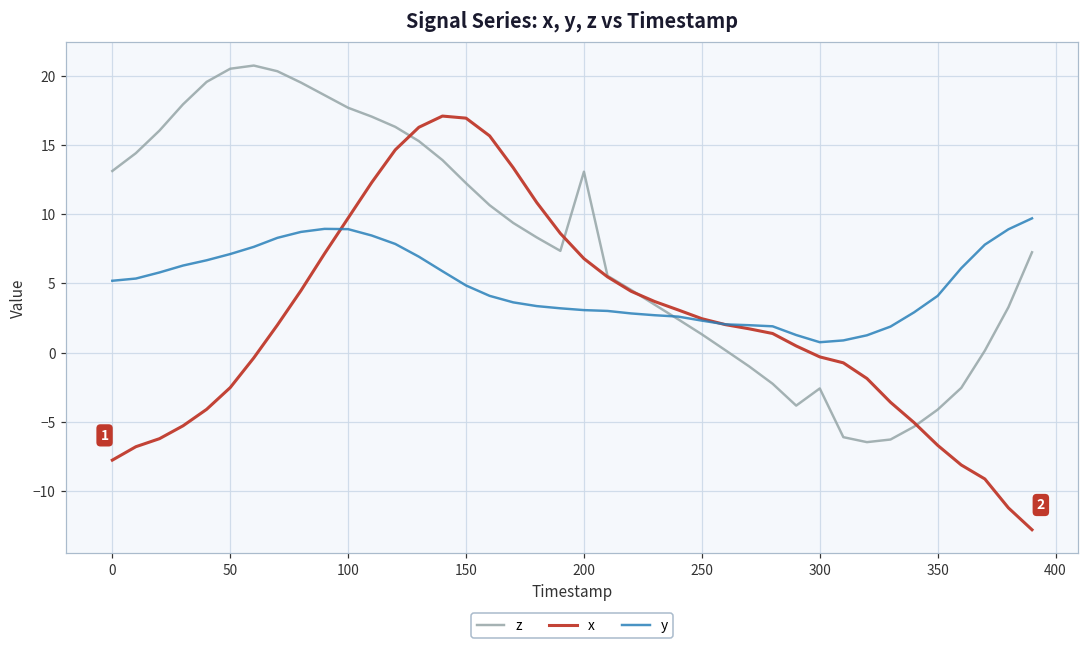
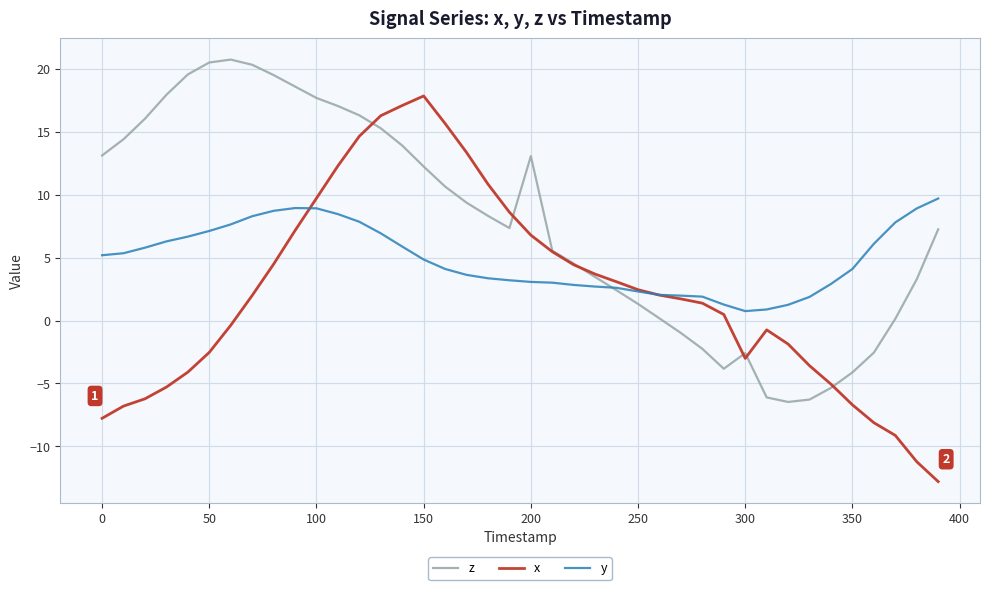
  {
    "z": {
      "0": 13.1,
      "50": 20.5,
      "100": 17.7,
      "150": 12.2,
      "200": 13.1,
      "250": 1.3,
      "300": -2.6,
      "350": -4.1
    },
    "x": {
      "50": -2.5,
      "100": 9.7,
-     "150": 16.9,
+     "150": 17.9,
      "200": 6.8,
-     "300": -0.3,
+     "300": -3.0,
      "350": -6.7
    },
    "y": {
      "0": 5.2,
      "50": 7.1,
      "100": 8.9,
      "150": 4.9,
      "200": 3.1,
      "300": 0.8,
      "350": 4.1
    }
  }
